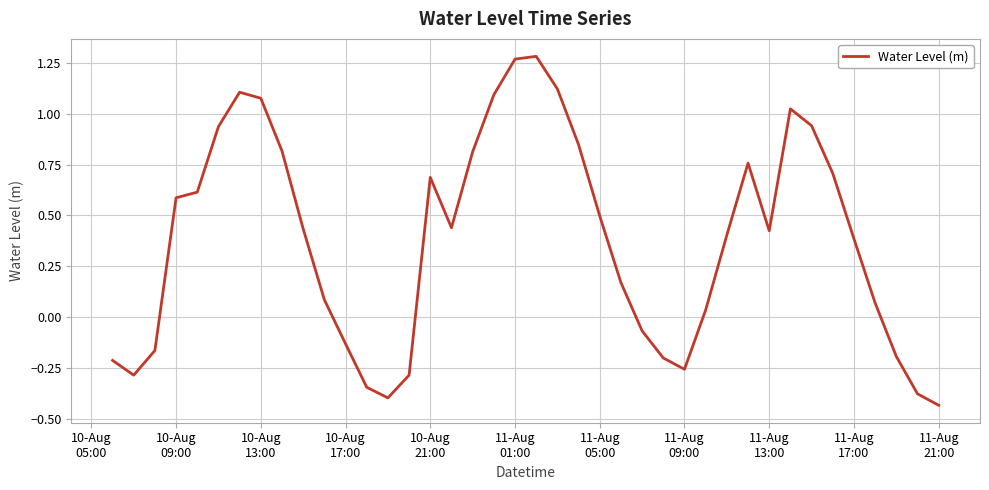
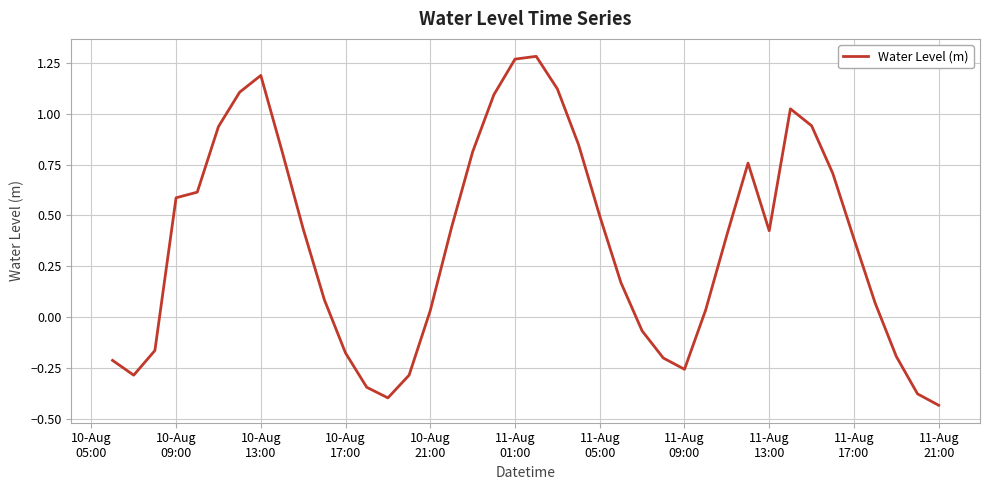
  {
    "10-Aug 09:00": 0.59,
-   "10-Aug 13:00": 1.08,
-   "10-Aug 17:00": -0.13,
-   "10-Aug 21:00": 0.69,
+   "10-Aug 13:00": 1.19,
+   "10-Aug 17:00": -0.18,
+   "10-Aug 21:00": 0.03,
    "11-Aug 01:00": 1.27,
    "11-Aug 05:00": 0.50,
    "11-Aug 09:00": -0.26,
    "11-Aug 13:00": 0.42,
    "11-Aug 17:00": 0.38,
    "11-Aug 21:00": -0.43
  }
